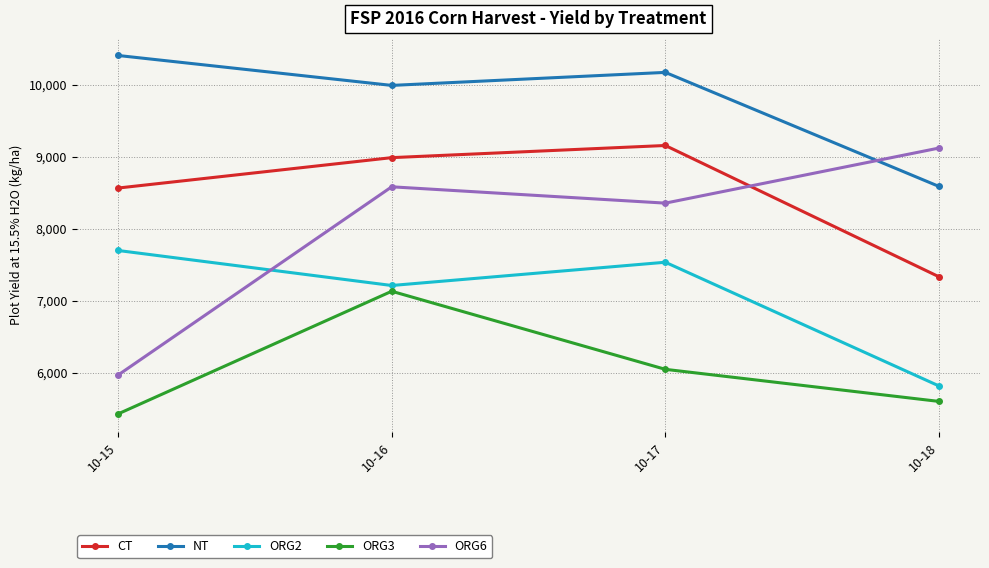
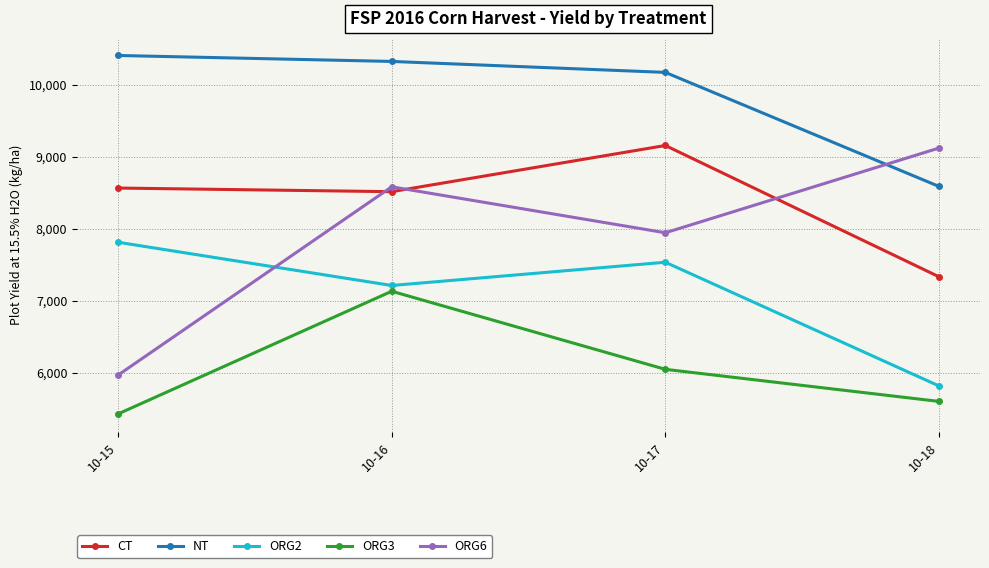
  {
    "CT": {
      "10-15": "8,600",
-     "10-16": "9,000",
+     "10-16": "8,500",
      "10-17": "9,200",
      "10-18": "7,300"
    },
    "NT": {
      "10-15": "10,400",
-     "10-16": "10,000",
+     "10-16": "10,300",
      "10-17": "10,200",
      "10-18": "8,600"
    },
    "ORG2": {
-     "10-15": "7,700",
+     "10-15": "7,800",
      "10-16": "7,200",
      "10-17": "7,500",
      "10-18": "5,800"
    },
    "ORG3": {
      "10-15": "5,400",
      "10-16": "7,100",
      "10-17": "6,000",
      "10-18": "5,600"
    },
    "ORG6": {
      "10-15": "6,000",
      "10-16": "8,600",
-     "10-17": "8,400",
+     "10-17": "7,900",
      "10-18": "9,100"
    }
  }
